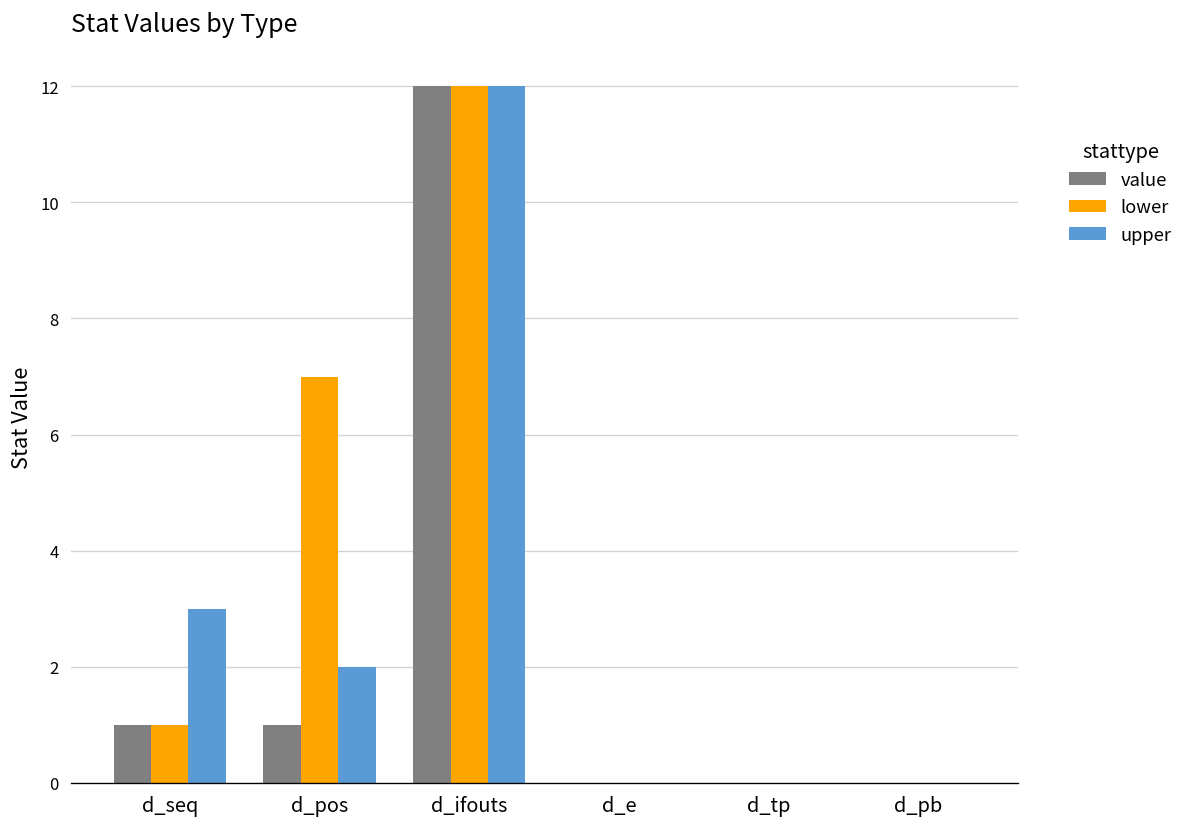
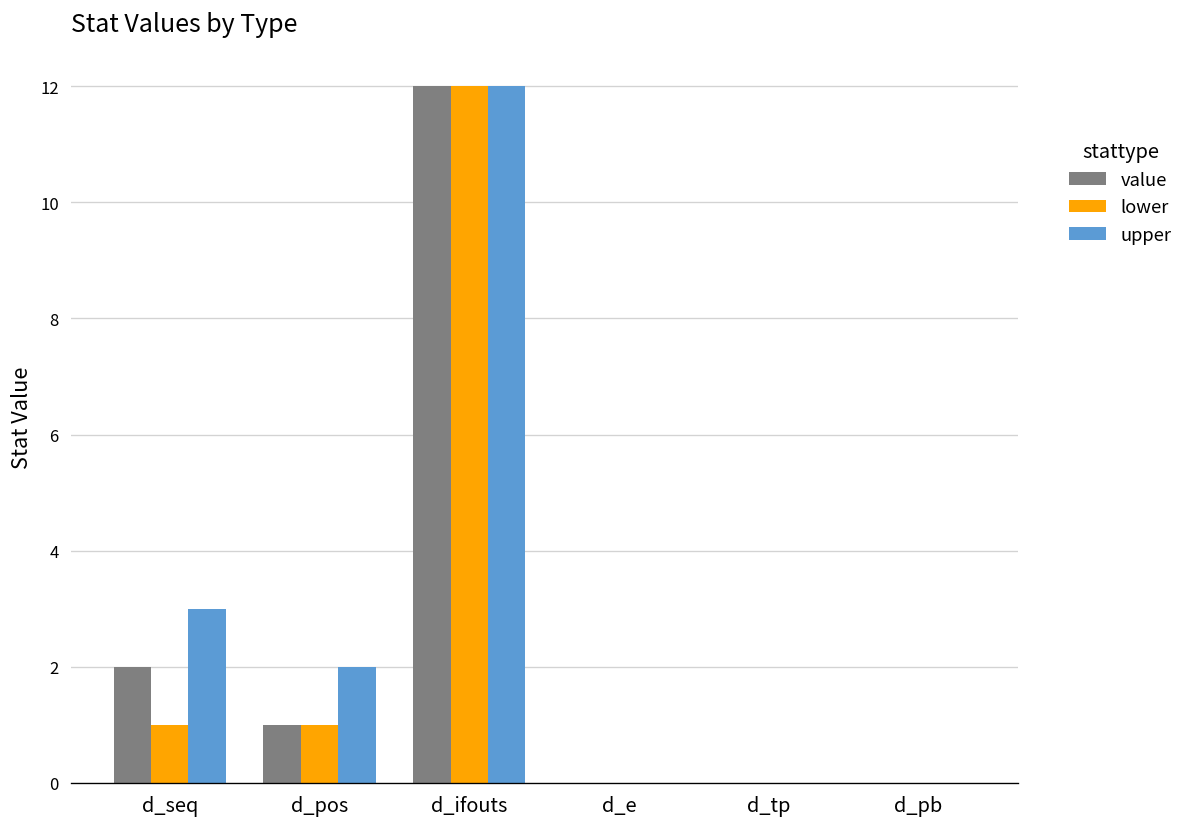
  {
    "value": {
-     "d_seq": 1,
+     "d_seq": 2,
      "d_pos": 1,
      "d_ifouts": 12,
      "d_e": 0,
      "d_tp": 0,
      "d_pb": 0
    },
    "lower": {
      "d_seq": 1,
-     "d_pos": 7,
+     "d_pos": 1,
      "d_ifouts": 12,
      "d_e": 0,
      "d_tp": 0,
      "d_pb": 0
    },
    "upper": {
      "d_seq": 3,
      "d_pos": 2,
      "d_ifouts": 12,
      "d_e": 0,
      "d_tp": 0,
      "d_pb": 0
    }
  }
